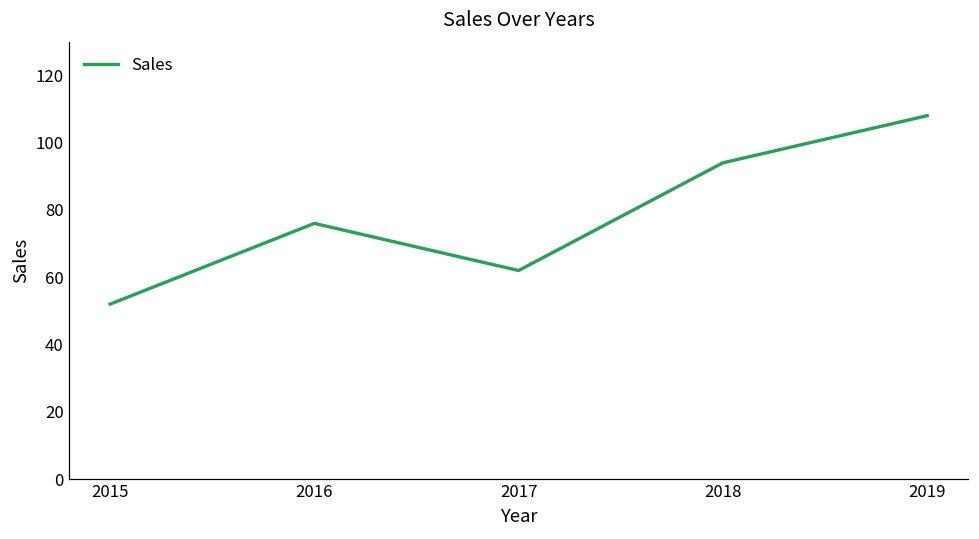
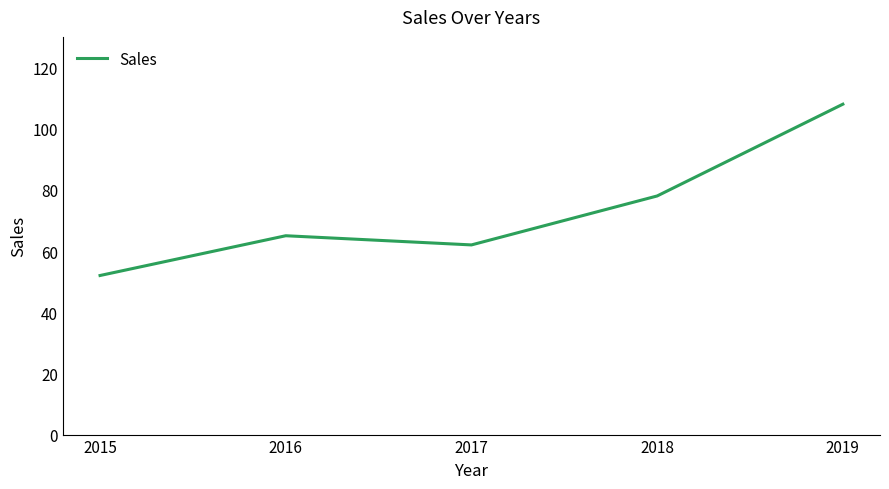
  {
    "2015": 52,
-   "2016": 76,
+   "2016": 65,
    "2017": 62,
-   "2018": 94,
+   "2018": 78,
    "2019": 108
  }
